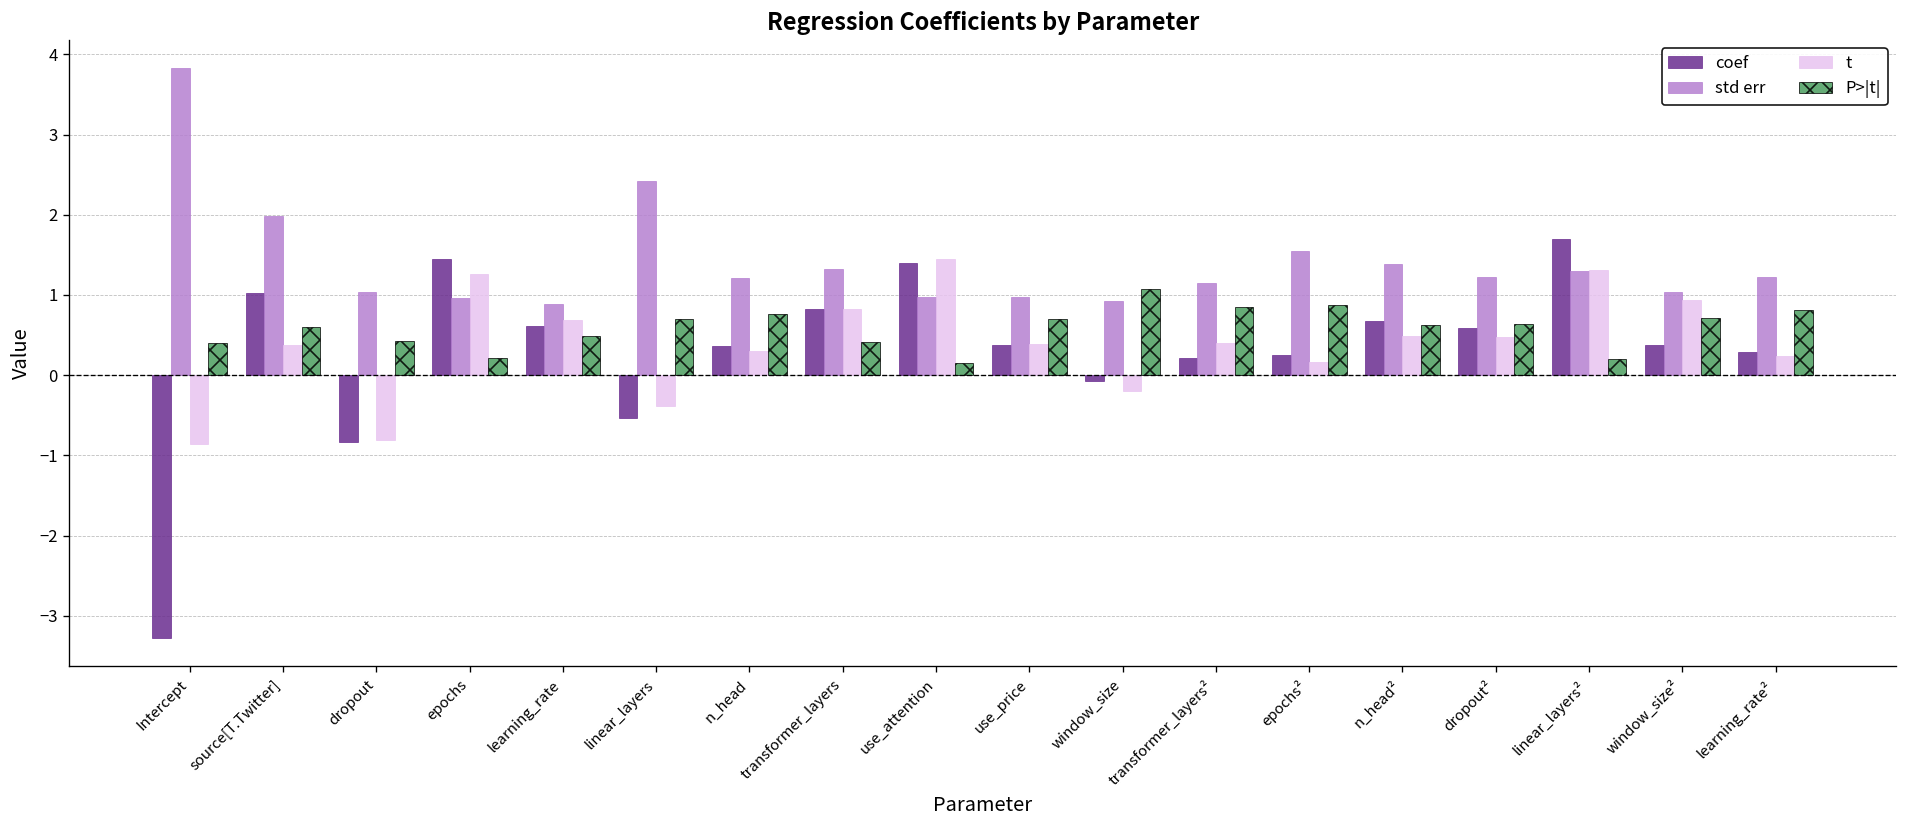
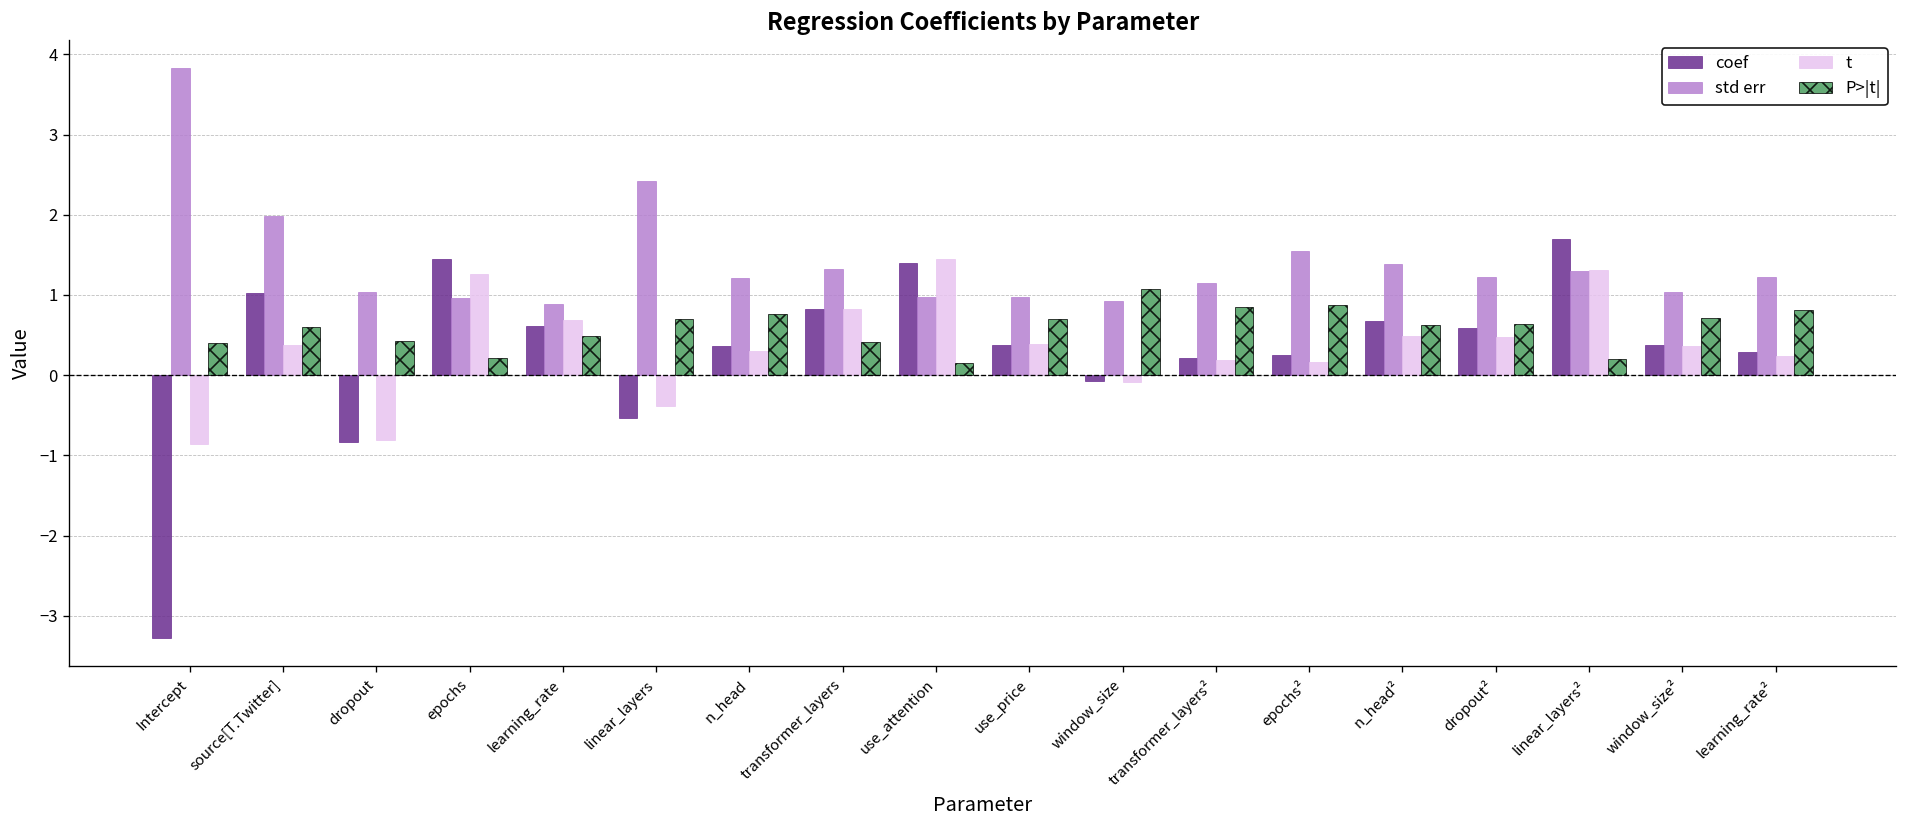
  {
    "coef": {
      "Intercept": -3.3,
      "source[T.Twitter]": 1.0,
      "dropout": -0.8,
      "epochs": 1.4,
      "learning_rate": 0.6,
      "linear_layers": -0.5,
      "n_head": 0.4,
      "transformer_layers": 0.8,
      "use_attention": 1.4,
      "use_price": 0.4,
      "window_size": -0.1,
      "transformer_layers²": 0.2,
      "epochs²": 0.2,
      "n_head²": 0.7,
      "dropout²": 0.6,
      "linear_layers²": 1.7,
      "window_size²": 0.4,
      "learning_rate²": 0.3
    },
    "std err": {
      "Intercept": 3.8,
      "source[T.Twitter]": 2.0,
      "dropout": 1.0,
      "epochs": 1.0,
      "learning_rate": 0.9,
      "linear_layers": 2.4,
      "n_head": 1.2,
      "transformer_layers": 1.3,
      "use_attention": 1.0,
      "use_price": 1.0,
      "window_size": 0.9,
      "transformer_layers²": 1.2,
      "epochs²": 1.6,
      "n_head²": 1.4,
      "dropout²": 1.2,
      "linear_layers²": 1.3,
      "window_size²": 1.0,
      "learning_rate²": 1.2
    },
    "t": {
      "Intercept": -0.9,
      "source[T.Twitter]": 0.4,
      "dropout": -0.8,
      "epochs": 1.3,
      "learning_rate": 0.7,
      "linear_layers": -0.4,
      "n_head": 0.3,
      "transformer_layers": 0.8,
      "use_attention": 1.4,
      "use_price": 0.4,
-     "window_size": -0.2,
-     "transformer_layers²": 0.4,
+     "window_size": -0.1,
+     "transformer_layers²": 0.2,
      "epochs²": 0.2,
      "n_head²": 0.5,
      "dropout²": 0.5,
      "linear_layers²": 1.3,
-     "window_size²": 0.9,
+     "window_size²": 0.4,
      "learning_rate²": 0.2
    },
    "P>|t|": {
      "Intercept": 0.4,
      "source[T.Twitter]": 0.6,
      "dropout": 0.4,
      "epochs": 0.2,
      "learning_rate": 0.5,
      "linear_layers": 0.7,
      "n_head": 0.8,
      "transformer_layers": 0.4,
      "use_attention": 0.2,
      "use_price": 0.7,
      "window_size": 1.1,
      "transformer_layers²": 0.9,
      "epochs²": 0.9,
      "n_head²": 0.6,
      "dropout²": 0.6,
      "linear_layers²": 0.2,
      "window_size²": 0.7,
      "learning_rate²": 0.8
    }
  }
